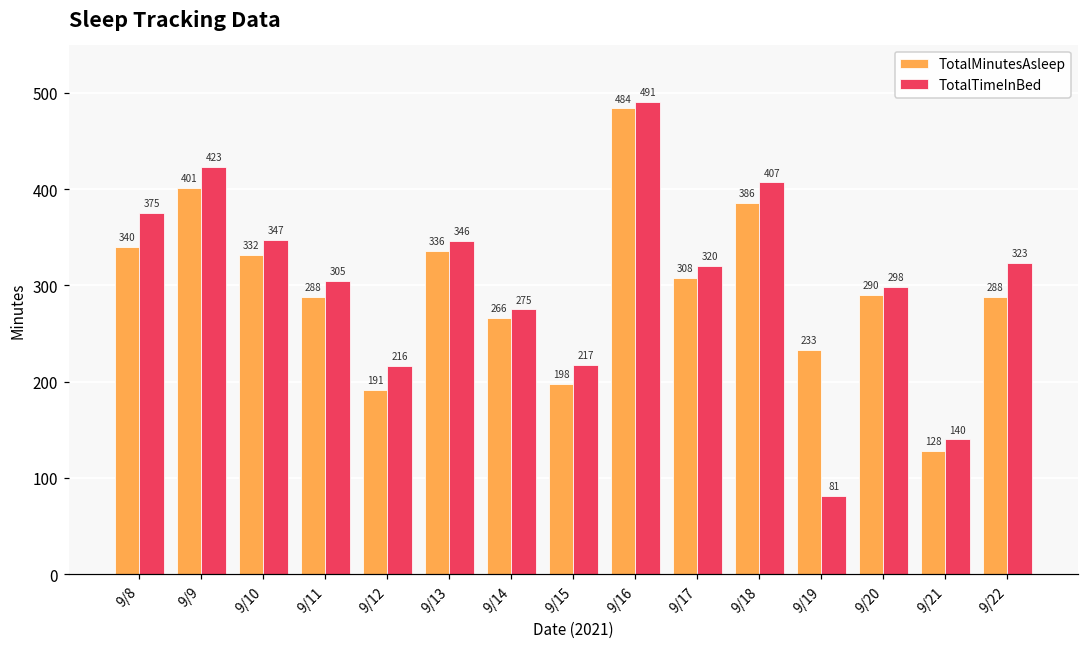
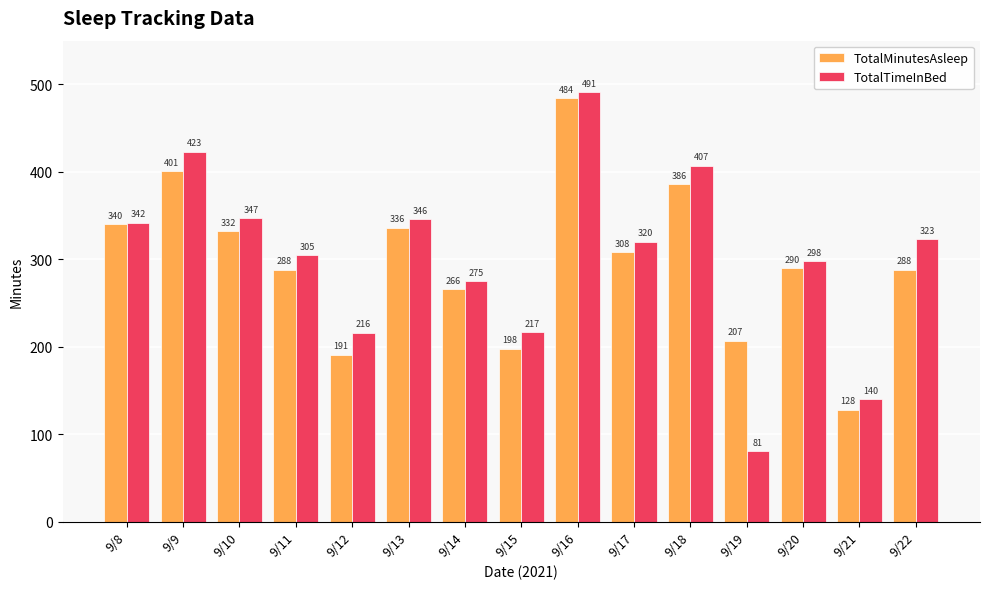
  {
    "TotalMinutesAsleep": {
      "9/8": 340,
      "9/9": 401,
      "9/10": 332,
      "9/11": 288,
      "9/12": 191,
      "9/13": 336,
      "9/14": 266,
      "9/15": 198,
      "9/16": 484,
      "9/17": 308,
      "9/18": 386,
-     "9/19": 233,
+     "9/19": 207,
      "9/20": 290,
      "9/21": 128,
      "9/22": 288
    },
    "TotalTimeInBed": {
-     "9/8": 375,
+     "9/8": 342,
      "9/9": 423,
      "9/10": 347,
      "9/11": 305,
      "9/12": 216,
      "9/13": 346,
      "9/14": 275,
      "9/15": 217,
      "9/16": 491,
      "9/17": 320,
      "9/18": 407,
      "9/19": 81,
      "9/20": 298,
      "9/21": 140,
      "9/22": 323
    }
  }
